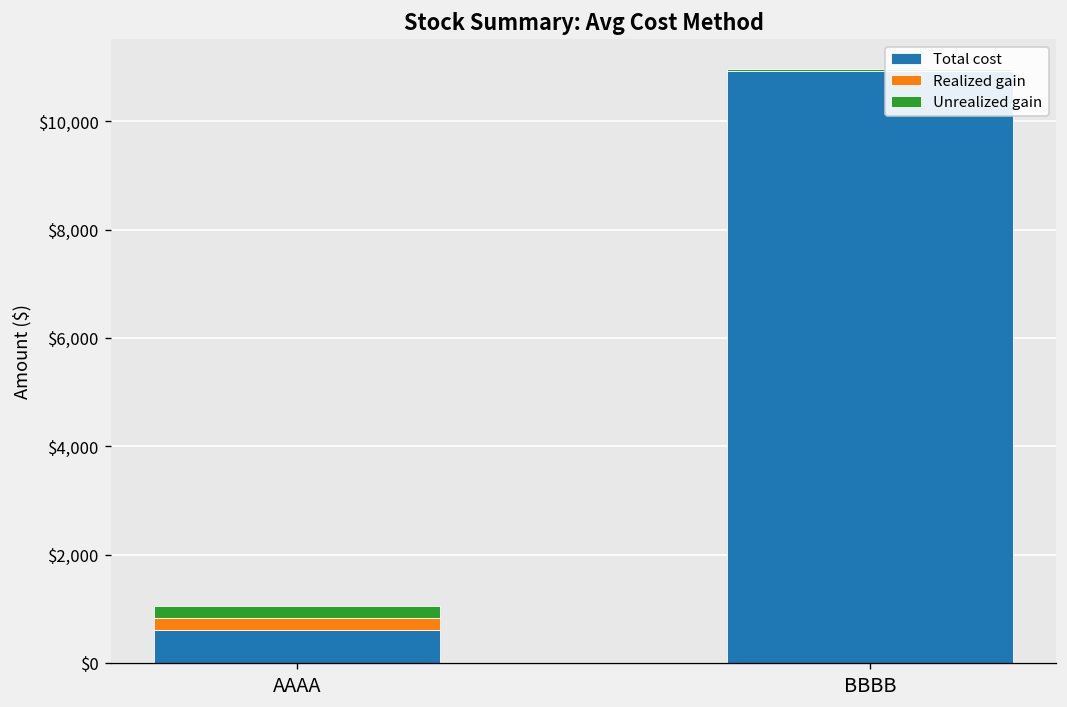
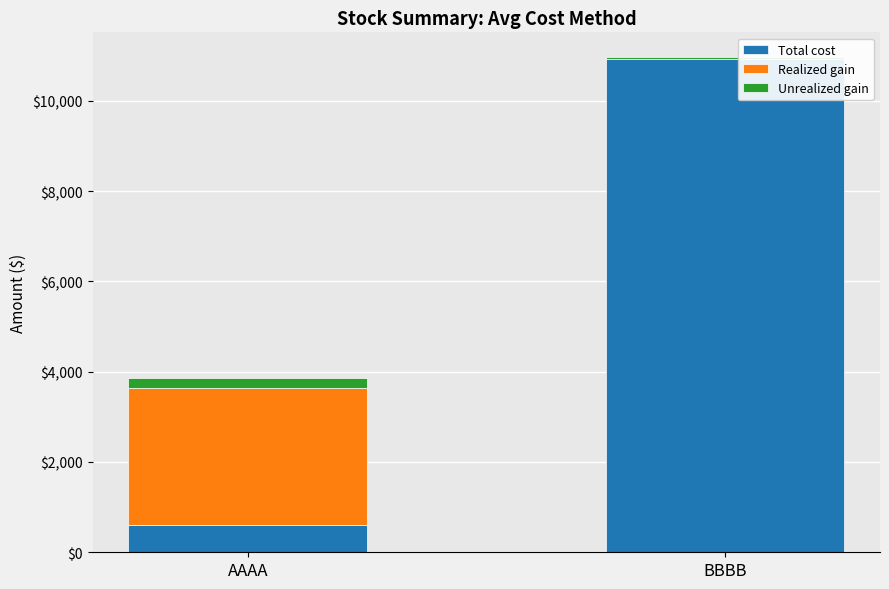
  {
    "Total cost": {
      "AAAA": "$600",
      "BBBB": "$10,900"
    },
    "Realized gain": {
-     "AAAA": "$200"
+     "AAAA": "$3,000"
    },
    "Unrealized gain": {
      "AAAA": "$200"
    }
  }
